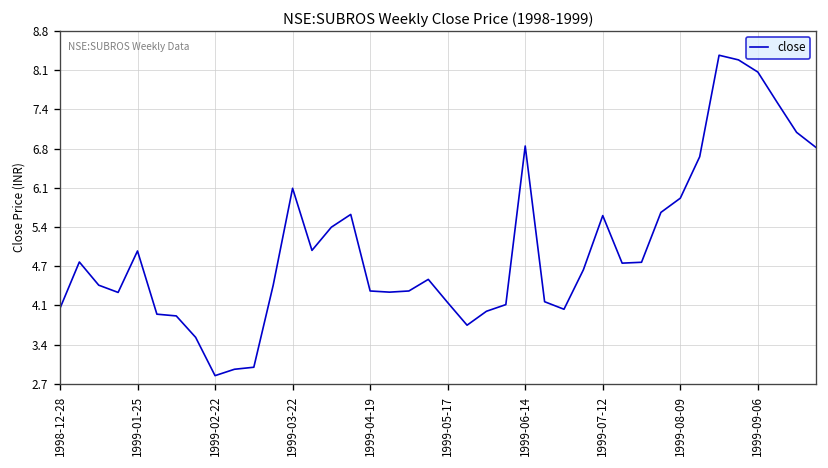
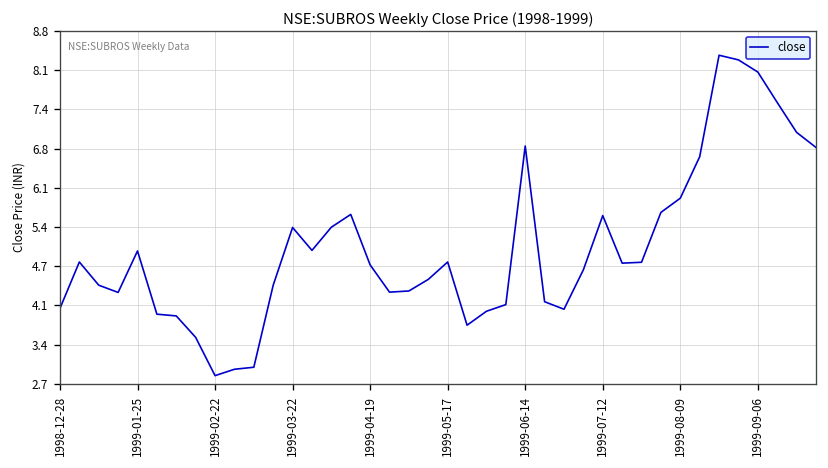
  {
    "1998-12-28": 4.0,
    "1999-01-25": 5.0,
    "1999-02-22": 2.8,
-   "1999-03-22": 6.1,
-   "1999-04-19": 4.3,
-   "1999-05-17": 4.1,
+   "1999-03-22": 5.4,
+   "1999-04-19": 4.8,
+   "1999-05-17": 4.8,
    "1999-06-14": 6.8,
    "1999-07-12": 5.6,
    "1999-08-09": 5.9,
    "1999-09-06": 8.1
  }
